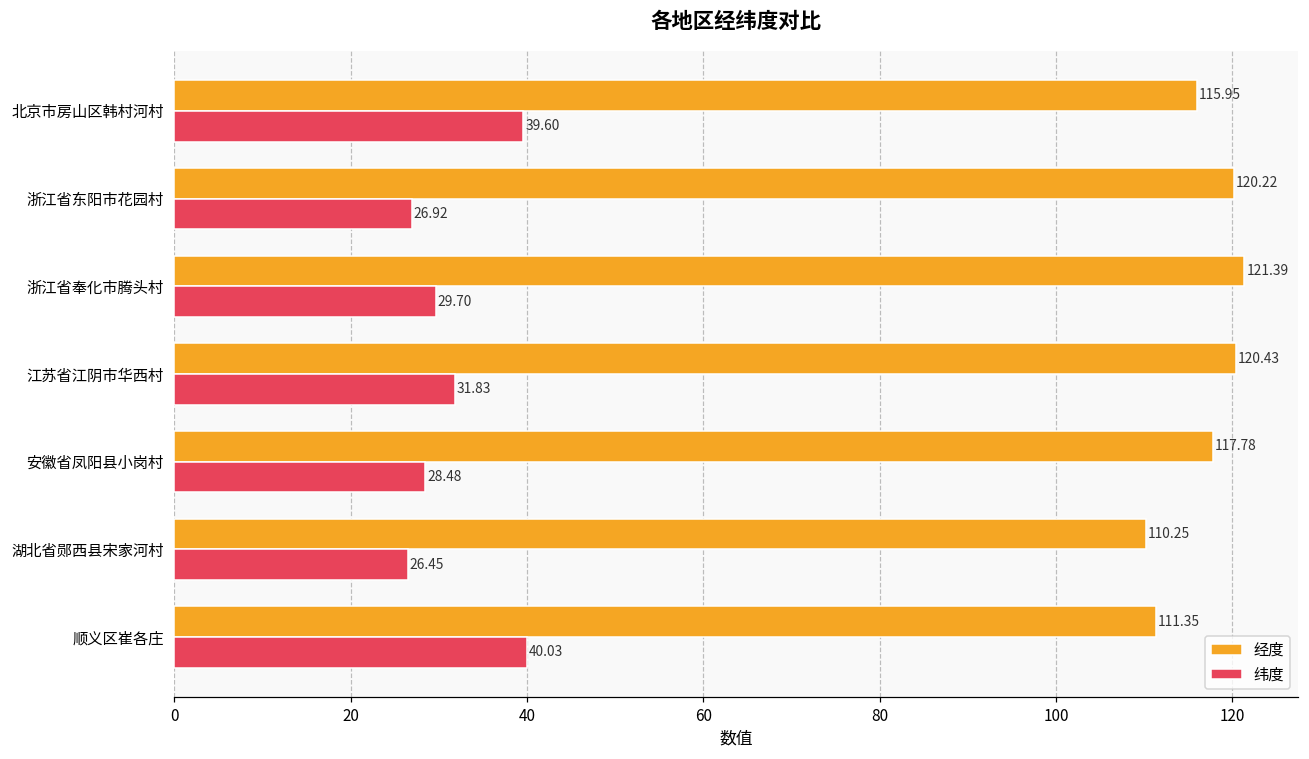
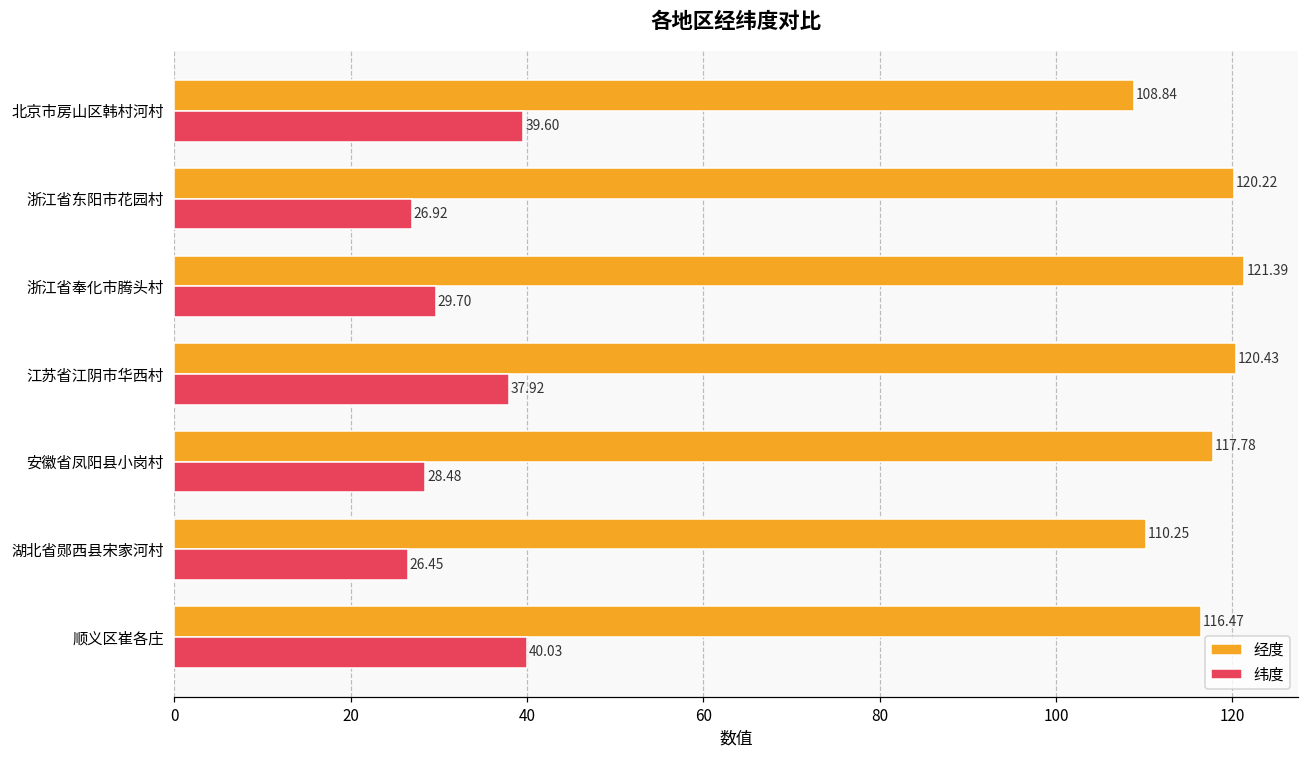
  {
    "经度": {
-     "北京市房山区韩村河村": 115.95,
+     "北京市房山区韩村河村": 108.84,
      "浙江省东阳市花园村": 120.22,
      "浙江省奉化市腾头村": 121.39,
      "江苏省江阴市华西村": 120.43,
      "安徽省凤阳县小岗村": 117.78,
      "湖北省郧西县宋家河村": 110.25,
-     "顺义区崔各庄": 111.35
+     "顺义区崔各庄": 116.47
    },
    "纬度": {
      "北京市房山区韩村河村": 39.60,
      "浙江省东阳市花园村": 26.92,
      "浙江省奉化市腾头村": 29.70,
-     "江苏省江阴市华西村": 31.83,
+     "江苏省江阴市华西村": 37.92,
      "安徽省凤阳县小岗村": 28.48,
      "湖北省郧西县宋家河村": 26.45,
      "顺义区崔各庄": 40.03
    }
  }
